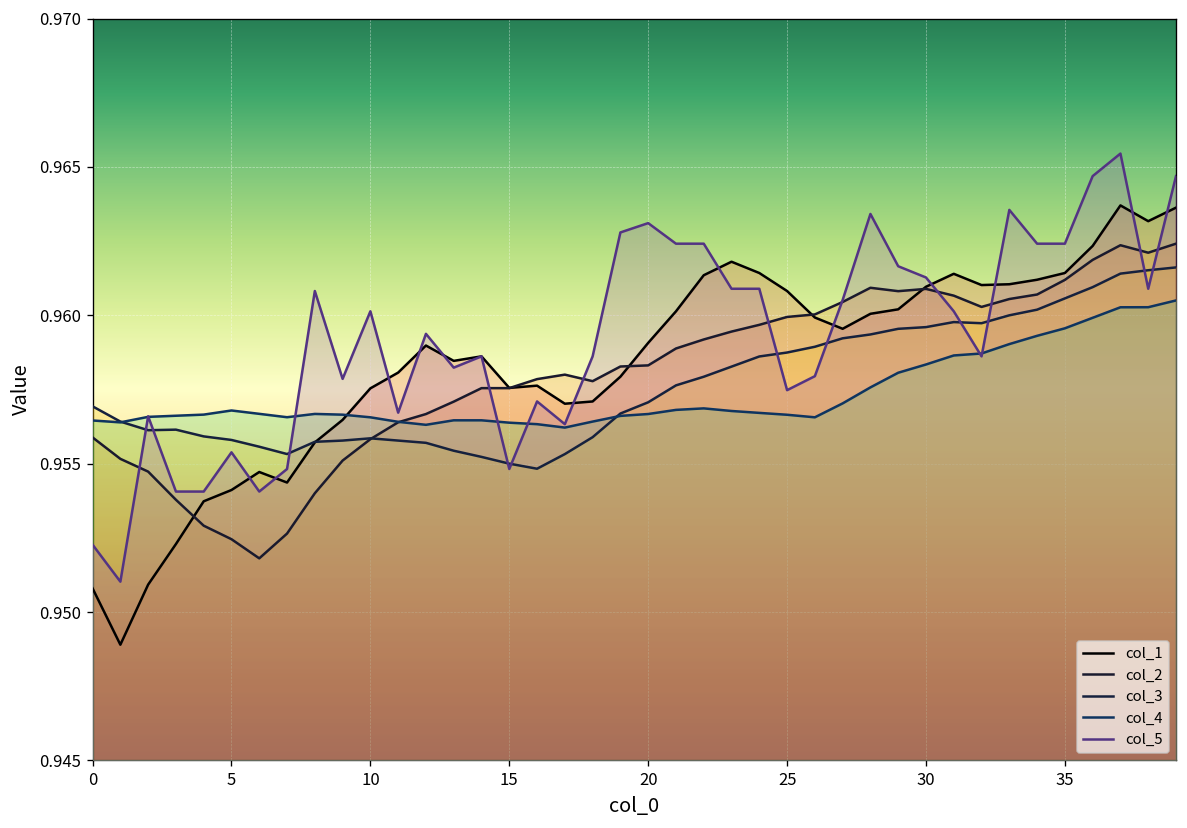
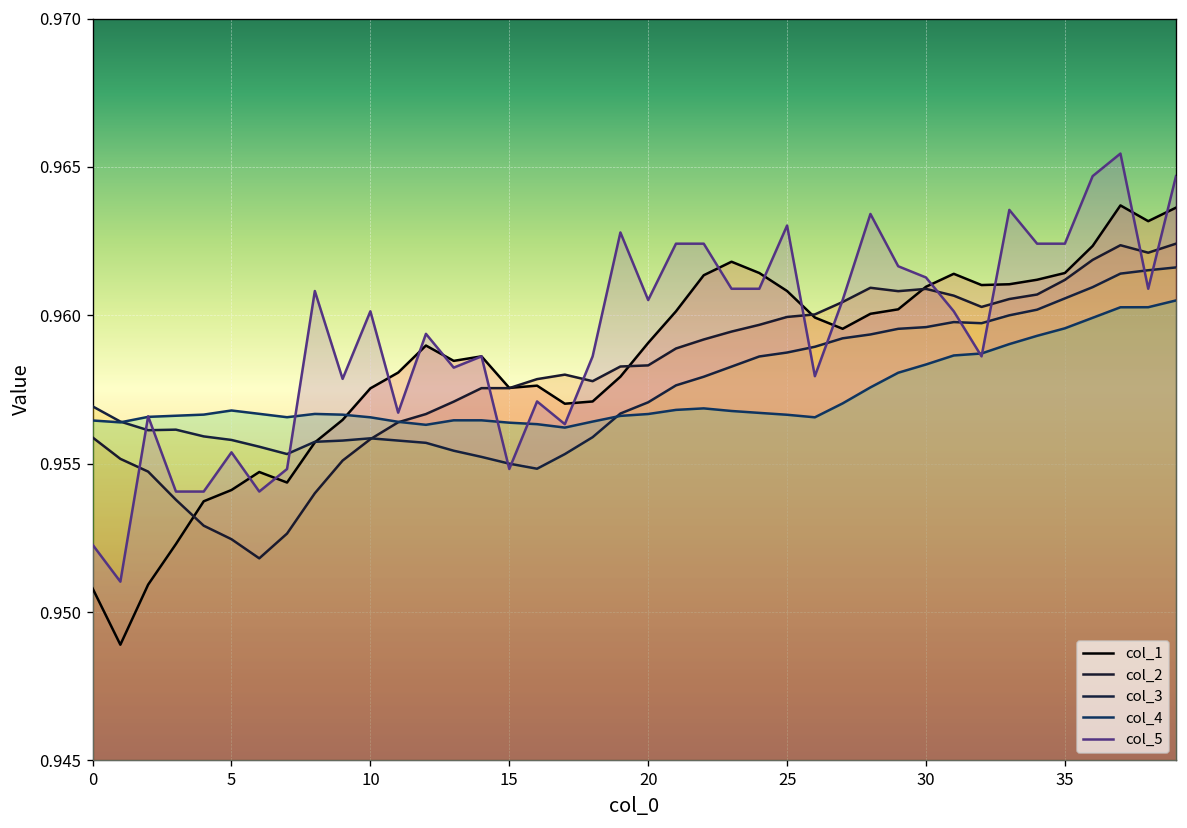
  {
    "col_5": {
      "0": 0.9523,
      "5": 0.9554,
      "10": 0.9601,
      "15": 0.9548,
-     "20": 0.9631,
-     "25": 0.9575,
+     "20": 0.9605,
+     "25": 0.9630,
      "30": 0.9613,
      "35": 0.9624
    }
  }
